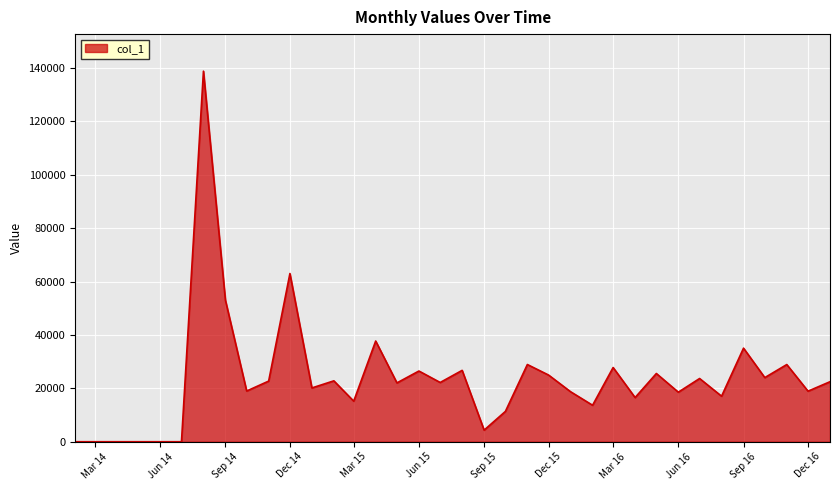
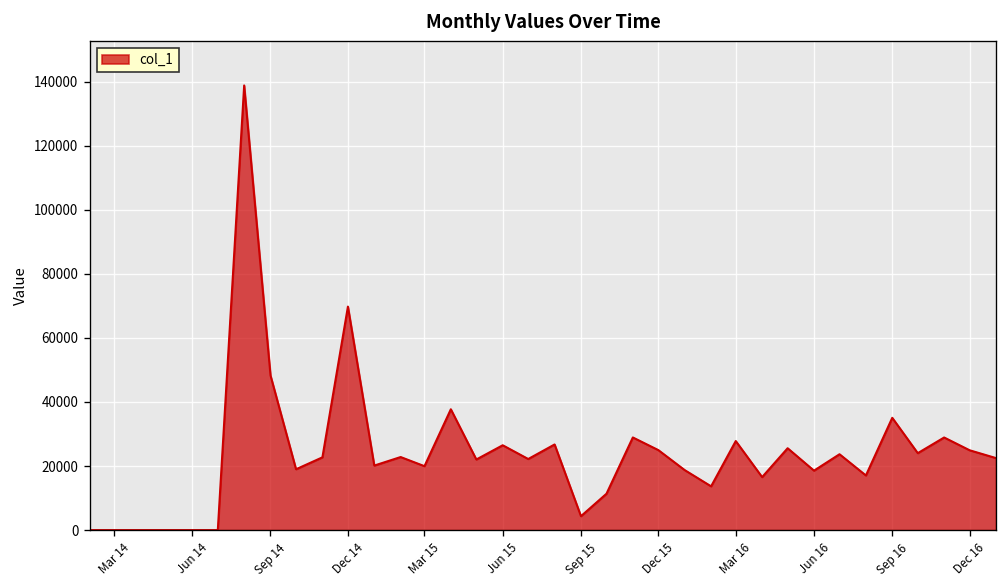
  {
    "Mar 14": 0,
    "Jun 14": 0,
-   "Sep 14": 53000,
-   "Dec 14": 63000,
-   "Mar 15": 15000,
+   "Sep 14": 48000,
+   "Dec 14": 70000,
+   "Mar 15": 20000,
    "Jun 15": 26000,
    "Sep 15": 4000,
    "Dec 15": 25000,
    "Mar 16": 28000,
    "Jun 16": 19000,
    "Sep 16": 35000,
-   "Dec 16": 19000
+   "Dec 16": 25000
  }
